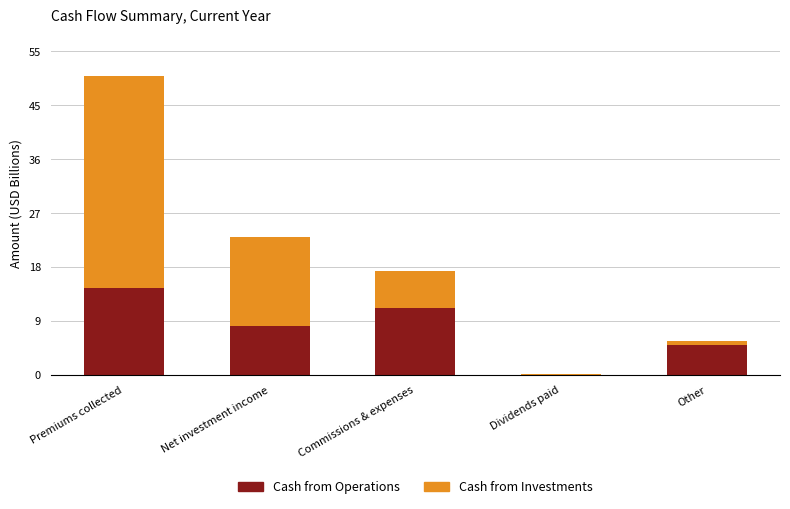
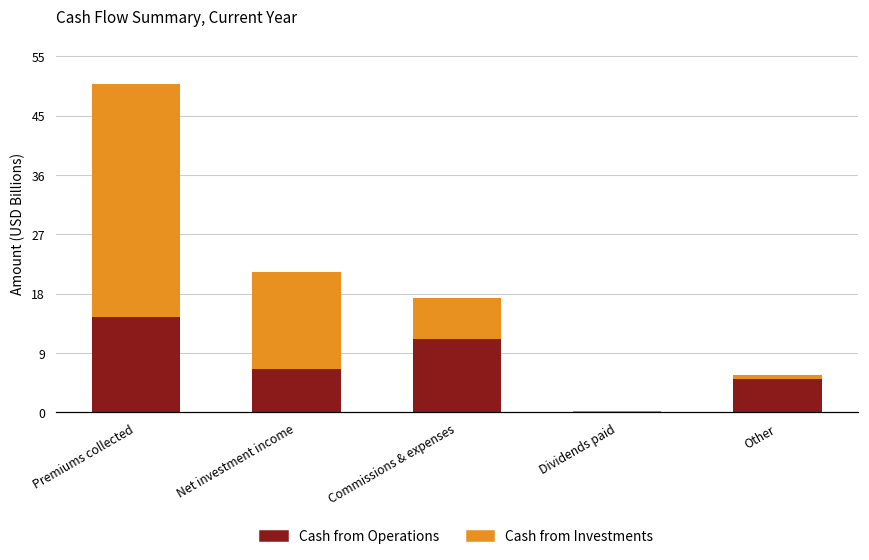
  {
    "Cash from Operations": {
      "Premiums collected": 15,
-     "Net investment income": 8,
+     "Net investment income": 7,
      "Commissions & expenses": 11,
      "Other": 5
    },
    "Cash from Investments": {
      "Premiums collected": 36,
      "Net investment income": 15,
      "Commissions & expenses": 6,
      "Other": 1
    }
  }
